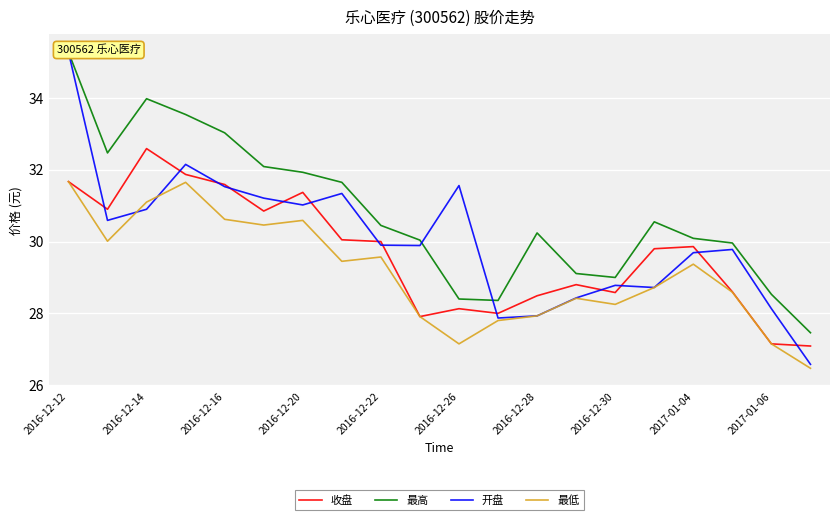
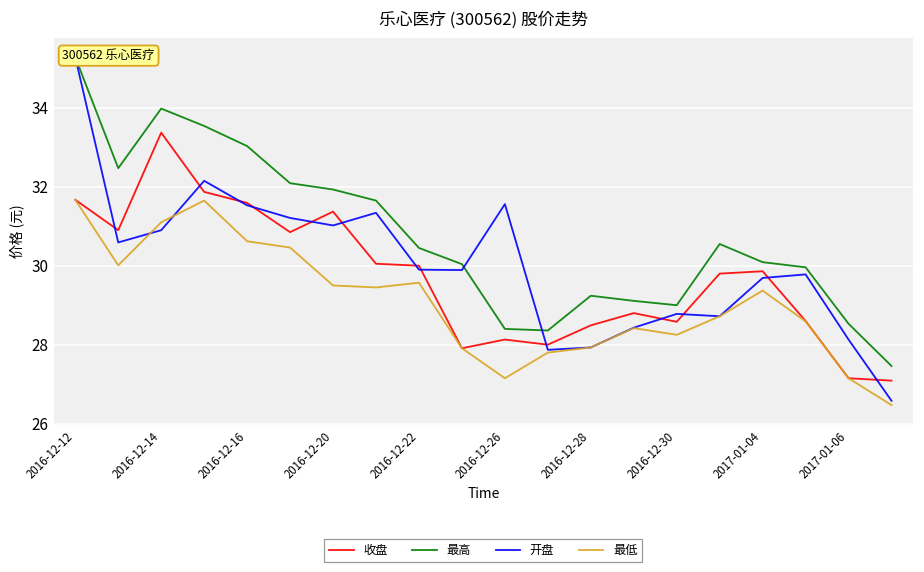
  {
    "收盘": {
-     "2016-12-14": 32.6,
+     "2016-12-14": 33.4,
      "2016-12-20": 31.4,
      "2016-12-22": 30.0,
      "2016-12-26": 28.1,
      "2016-12-28": 28.5,
      "2016-12-30": 28.6,
      "2017-01-04": 29.9
    },
    "最高": {
      "2016-12-14": 34.0,
      "2016-12-16": 33.0,
      "2016-12-20": 31.9,
      "2016-12-22": 30.5,
      "2016-12-26": 28.4,
-     "2016-12-28": 30.2,
+     "2016-12-28": 29.2,
      "2016-12-30": 29.0,
      "2017-01-04": 30.1,
      "2017-01-06": 28.5
    },
    "开盘": {
      "2016-12-14": 30.9,
      "2016-12-20": 31.0,
      "2016-12-22": 29.9,
      "2016-12-26": 31.6,
      "2016-12-30": 28.8,
      "2017-01-04": 29.7,
      "2017-01-06": 28.1
    },
    "最低": {
      "2016-12-14": 31.1,
      "2016-12-16": 30.6,
-     "2016-12-20": 30.6,
+     "2016-12-20": 29.5,
      "2016-12-22": 29.6,
      "2016-12-26": 27.2,
      "2016-12-30": 28.3,
      "2017-01-04": 29.4
    }
  }
